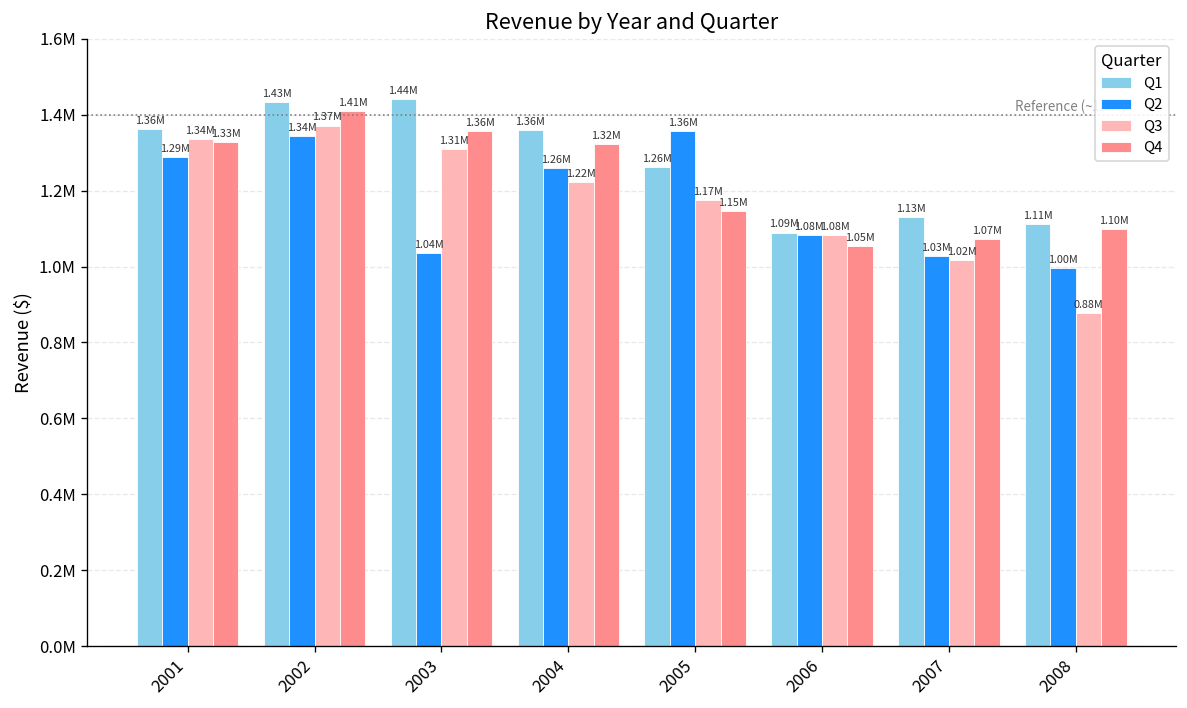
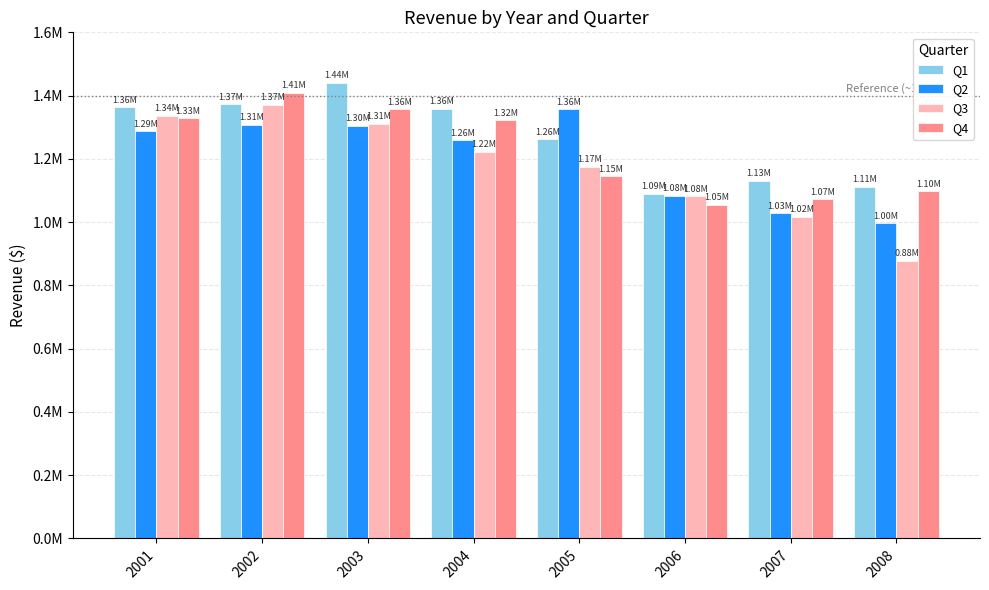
  {
    "Q1": {
      "2001": "1.36M",
-     "2002": "1.43M",
+     "2002": "1.37M",
      "2003": "1.44M",
      "2004": "1.36M",
      "2005": "1.26M",
      "2006": "1.09M",
      "2007": "1.13M",
      "2008": "1.11M"
    },
    "Q2": {
      "2001": "1.29M",
-     "2002": "1.34M",
-     "2003": "1.04M",
+     "2002": "1.31M",
+     "2003": "1.30M",
      "2004": "1.26M",
      "2005": "1.36M",
      "2006": "1.08M",
      "2007": "1.03M",
      "2008": "1.00M"
    }
  }
